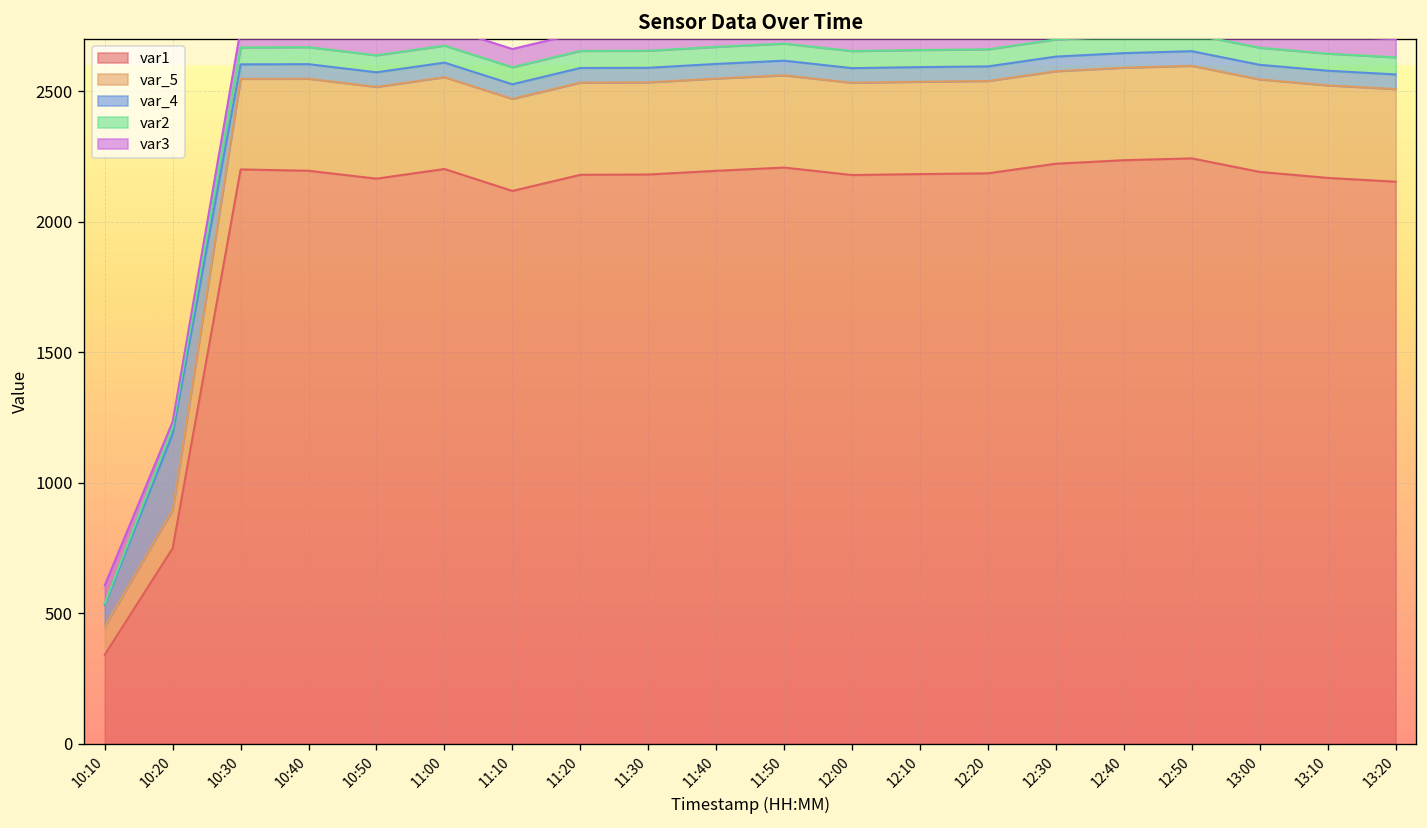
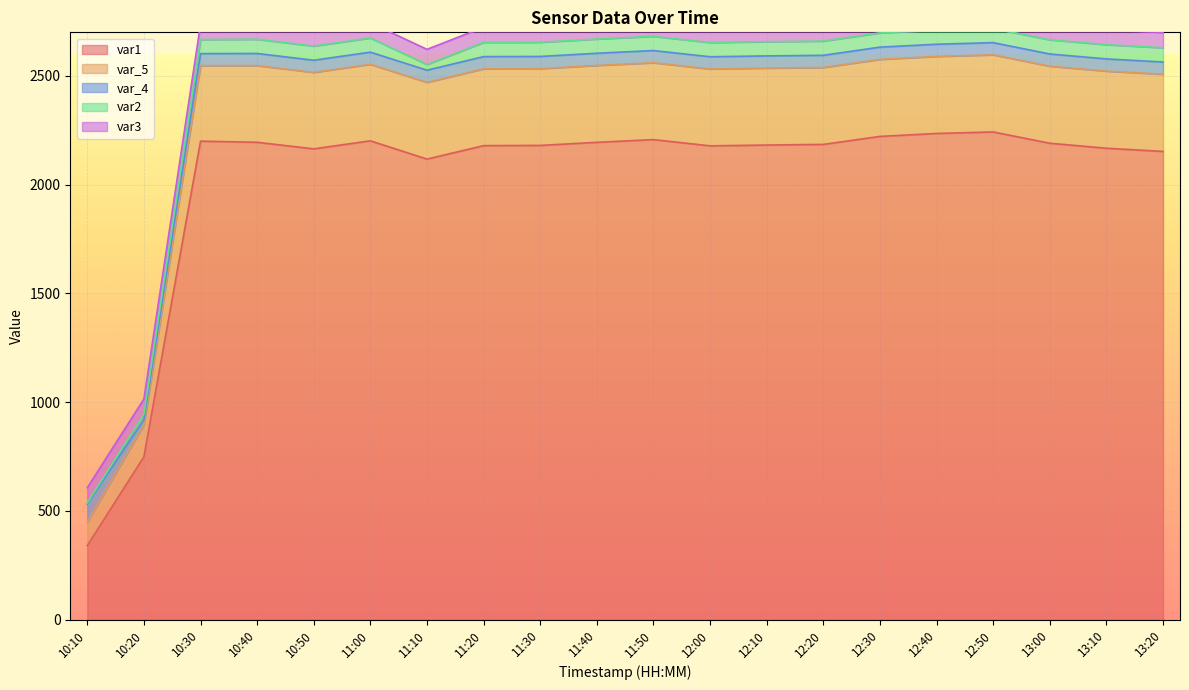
  {
    "var_4": {
-     "10:20": 290,
+     "10:20": 20,
      "10:30": 60,
      "10:40": 60,
      "10:50": 60,
      "11:00": 60,
      "11:10": 60,
      "11:20": 60,
      "11:30": 60,
      "11:40": 60,
      "11:50": 60,
      "12:00": 60,
      "12:10": 60,
      "12:20": 60,
      "12:30": 60,
      "12:40": 60,
      "12:50": 60,
      "13:00": 60,
      "13:10": 60,
      "13:20": 60
    },
    "var2": {
      "10:20": 30,
      "10:30": 60,
      "10:40": 70,
      "10:50": 70,
      "11:00": 70,
-     "11:10": 70,
+     "11:10": 30,
      "11:20": 70,
      "11:30": 70,
      "11:40": 70,
      "11:50": 70,
      "12:00": 70,
      "12:10": 70,
      "12:20": 70,
      "12:30": 70,
      "13:00": 70,
      "13:10": 70,
      "13:20": 70
    },
    "var3": {
      "10:10": 70,
-     "10:20": 20,
+     "10:20": 70,
      "10:50": 70,
      "11:10": 70,
      "13:20": 70
    }
  }
